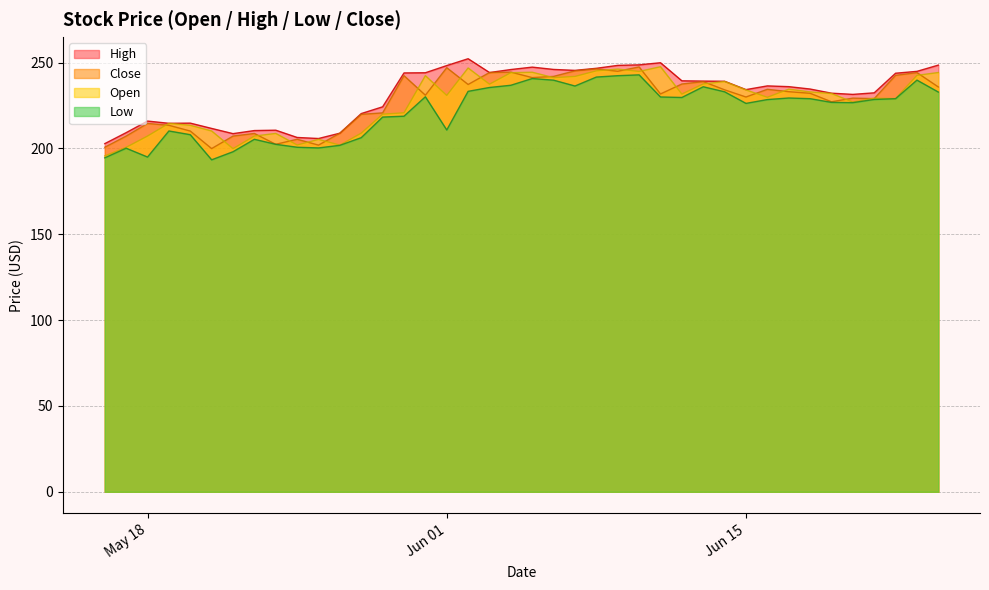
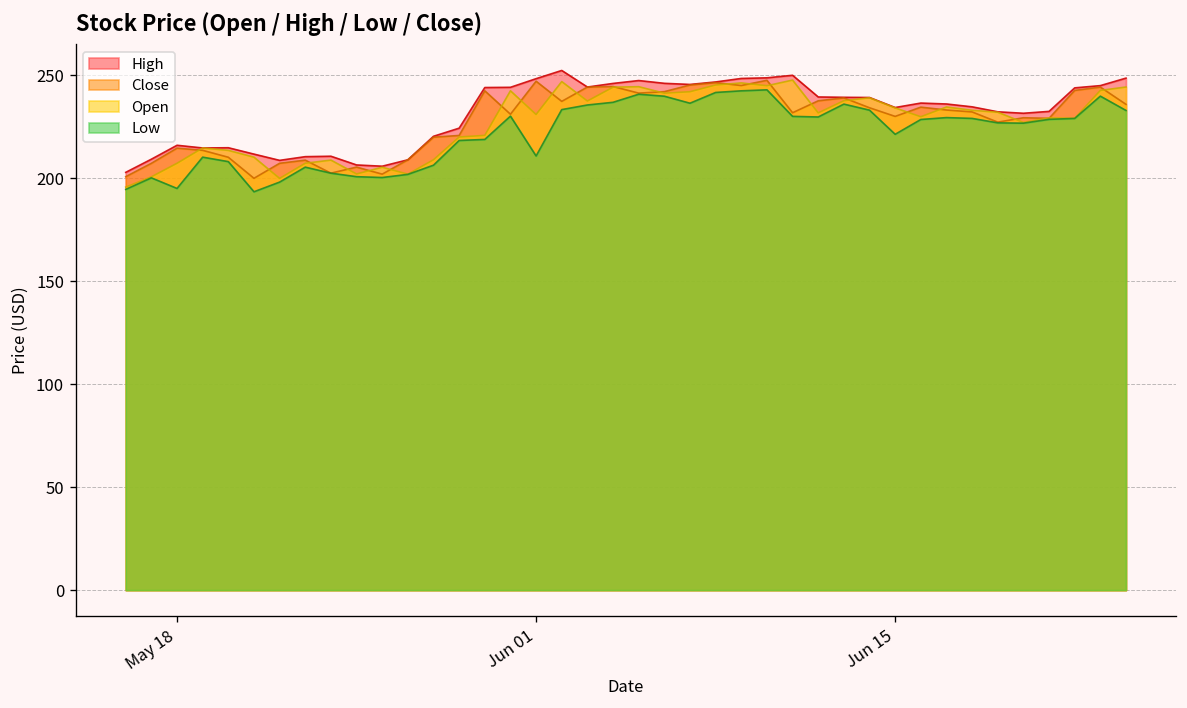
  {
    "Low": {
      "May 18": 195,
      "Jun 01": 211,
-     "Jun 15": 226
+     "Jun 15": 221
    }
  }
